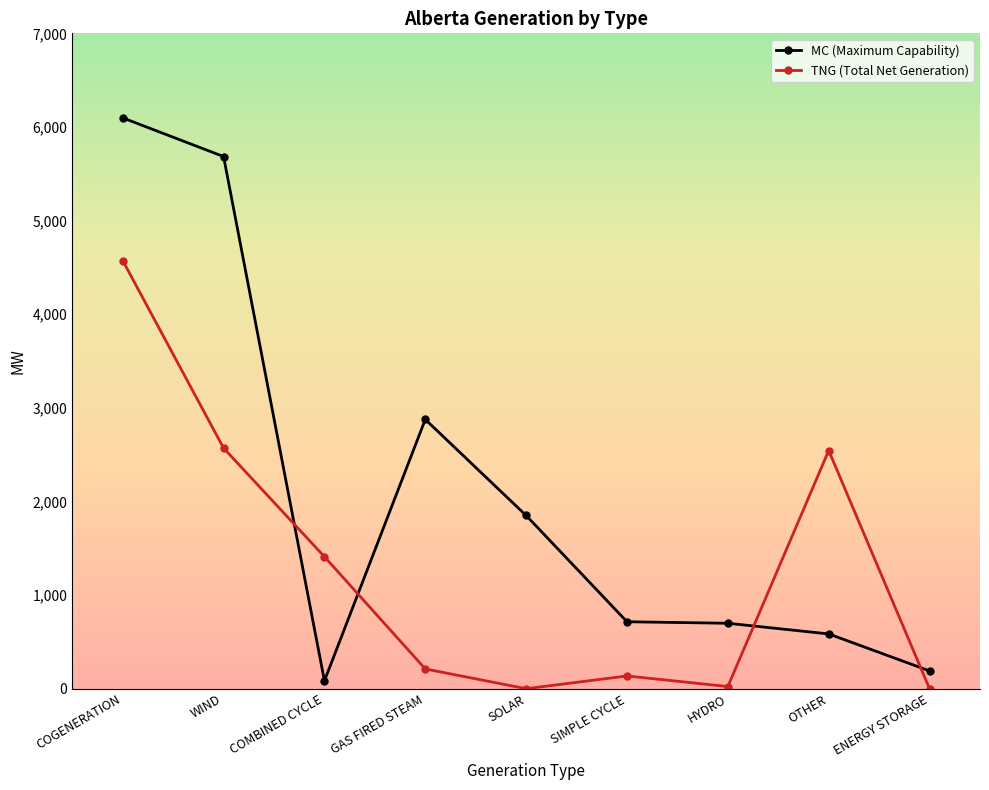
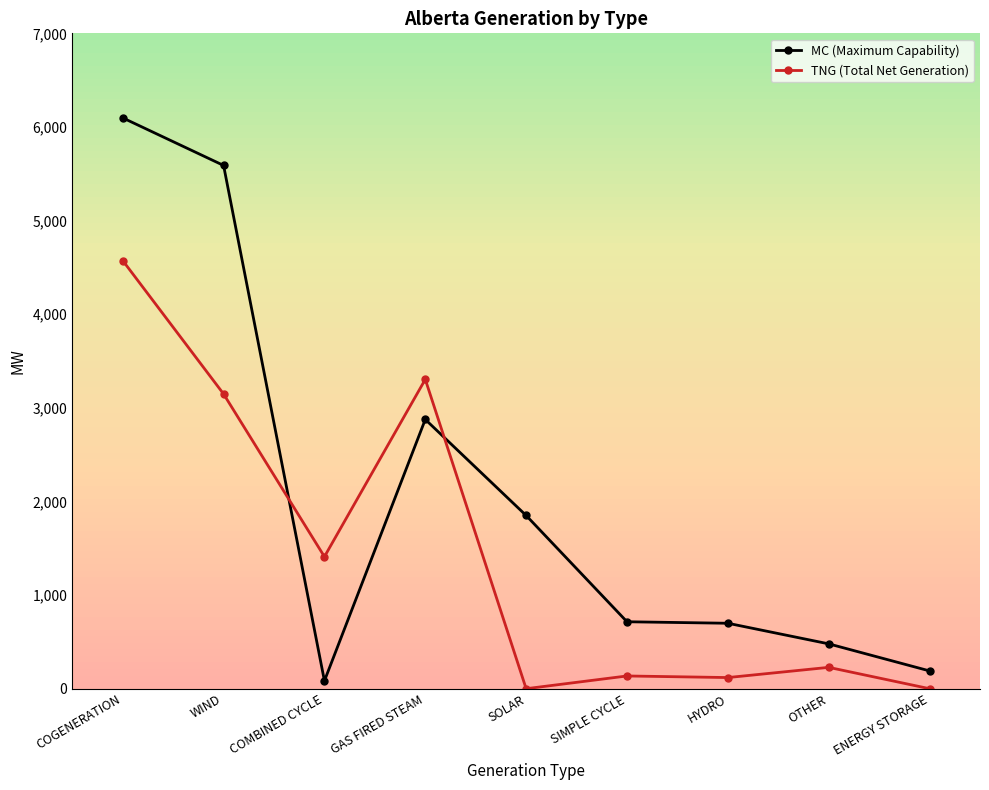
  {
    "MC (Maximum Capability)": {
      "COGENERATION": "6,100",
-     "WIND": "5,700",
+     "WIND": "5,600",
      "COMBINED CYCLE": "100",
      "GAS FIRED STEAM": "2,900",
      "SOLAR": "1,900",
      "SIMPLE CYCLE": "700",
      "HYDRO": "700",
-     "OTHER": "600",
+     "OTHER": "500",
      "ENERGY STORAGE": "200"
    },
    "TNG (Total Net Generation)": {
      "COGENERATION": "4,600",
-     "WIND": "2,600",
+     "WIND": "3,100",
      "COMBINED CYCLE": "1,400",
-     "GAS FIRED STEAM": "200",
+     "GAS FIRED STEAM": "3,300",
      "SOLAR": "0",
      "SIMPLE CYCLE": "100",
-     "HYDRO": "0",
-     "OTHER": "2,500",
+     "HYDRO": "100",
+     "OTHER": "200",
      "ENERGY STORAGE": "0"
    }
  }
